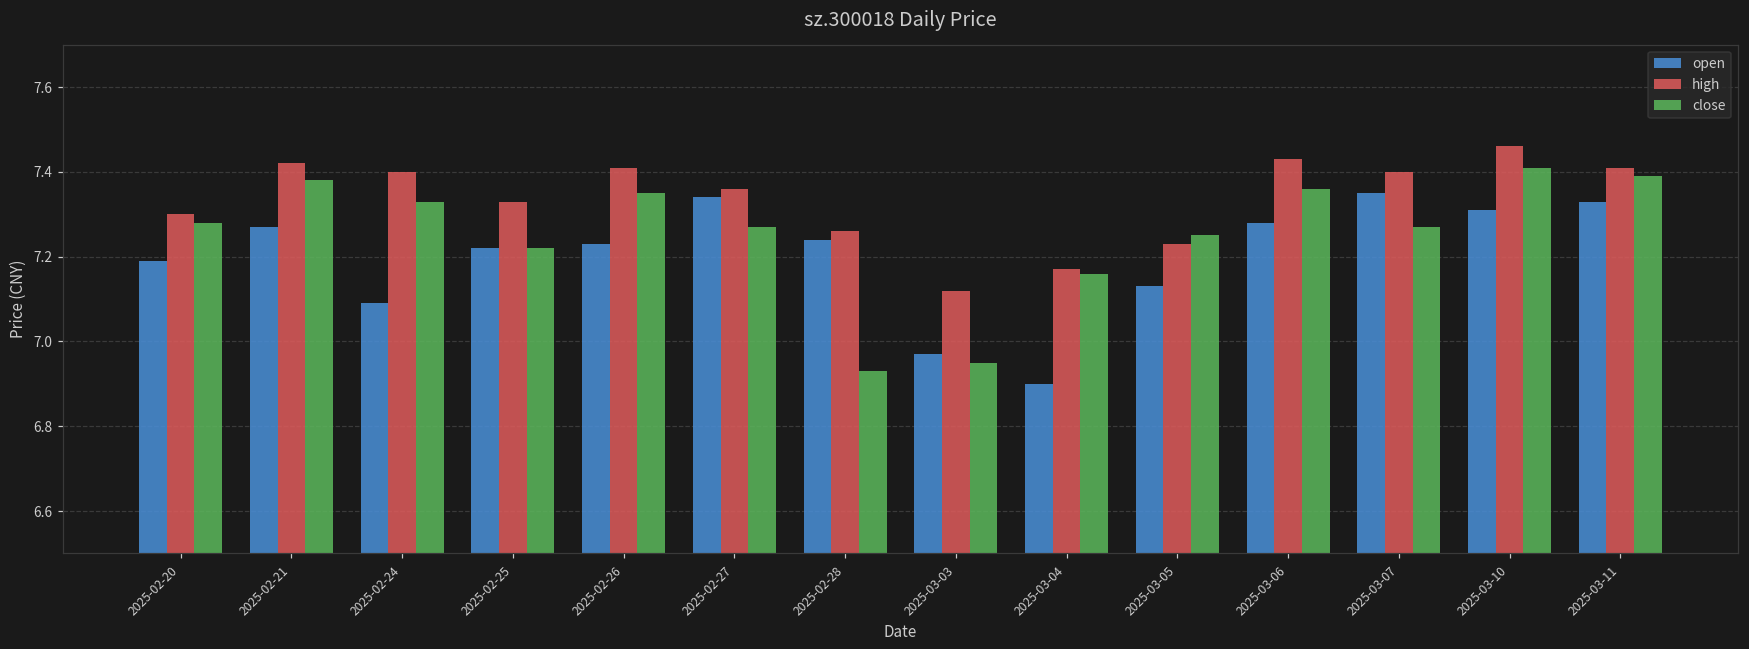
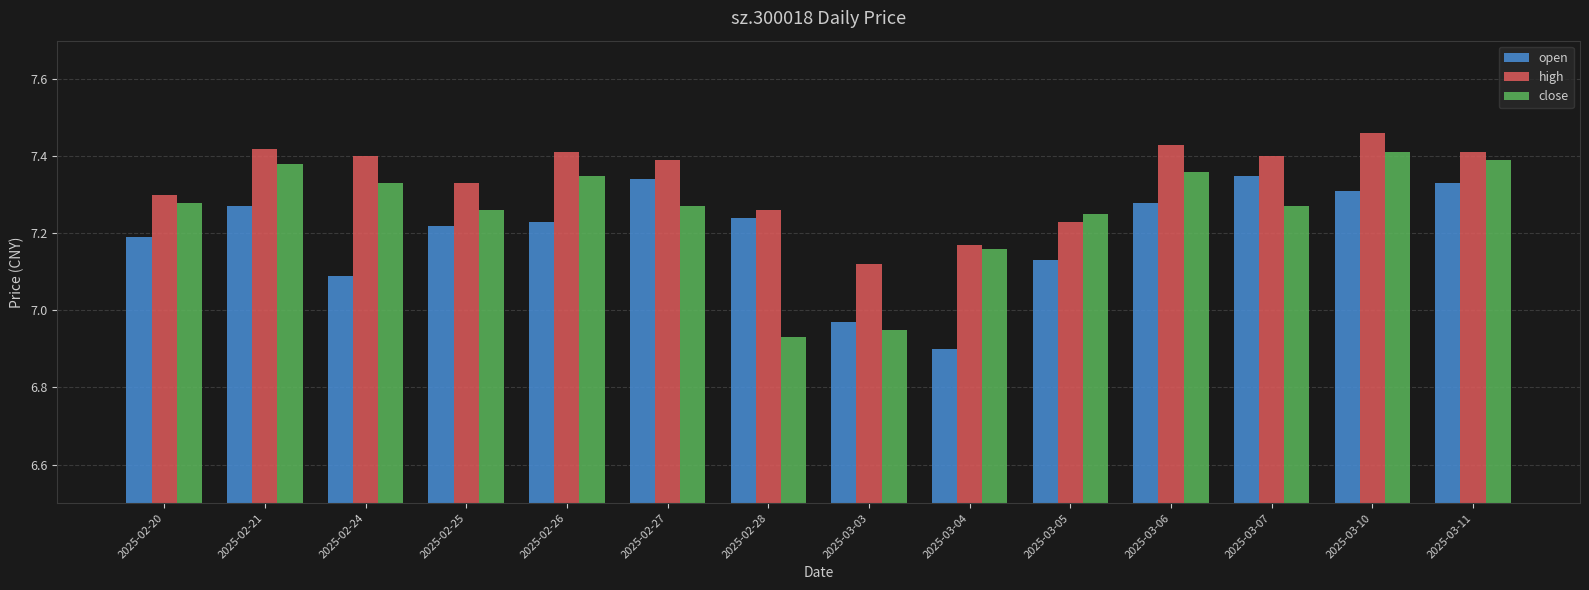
  {
    "open": {
      "2025-02-20": 7.19,
      "2025-02-21": 7.27,
      "2025-02-24": 7.09,
      "2025-02-25": 7.22,
      "2025-02-26": 7.23,
      "2025-02-27": 7.34,
      "2025-02-28": 7.24,
      "2025-03-03": 6.97,
      "2025-03-04": 6.90,
      "2025-03-05": 7.13,
      "2025-03-06": 7.28,
      "2025-03-07": 7.35,
      "2025-03-10": 7.31,
      "2025-03-11": 7.33
    },
    "high": {
      "2025-02-20": 7.30,
      "2025-02-21": 7.42,
      "2025-02-24": 7.40,
      "2025-02-25": 7.33,
      "2025-02-26": 7.41,
-     "2025-02-27": 7.36,
+     "2025-02-27": 7.39,
      "2025-02-28": 7.26,
      "2025-03-03": 7.12,
      "2025-03-04": 7.17,
      "2025-03-05": 7.23,
      "2025-03-06": 7.43,
      "2025-03-07": 7.40,
      "2025-03-10": 7.46,
      "2025-03-11": 7.41
    },
    "close": {
      "2025-02-20": 7.28,
      "2025-02-21": 7.38,
      "2025-02-24": 7.33,
-     "2025-02-25": 7.22,
+     "2025-02-25": 7.26,
      "2025-02-26": 7.35,
      "2025-02-27": 7.27,
      "2025-02-28": 6.93,
      "2025-03-03": 6.95,
      "2025-03-04": 7.16,
      "2025-03-05": 7.25,
      "2025-03-06": 7.36,
      "2025-03-07": 7.27,
      "2025-03-10": 7.41,
      "2025-03-11": 7.39
    }
  }
